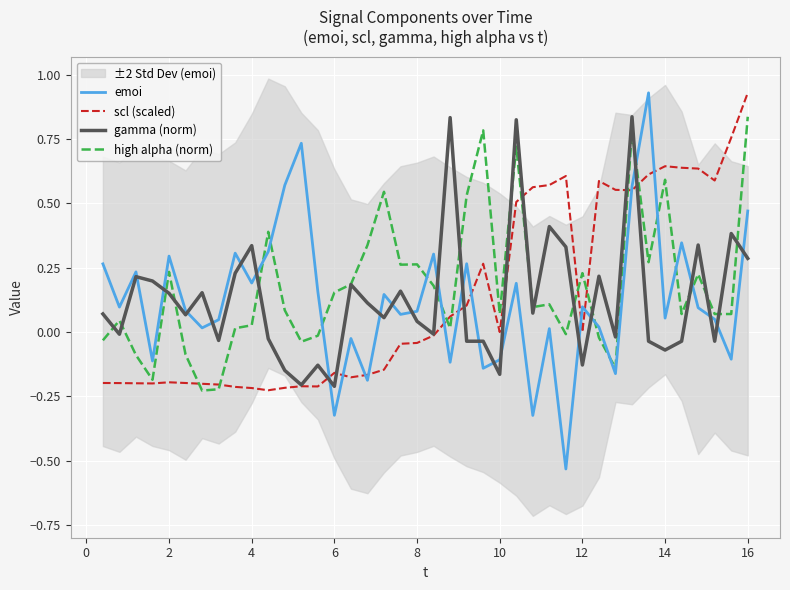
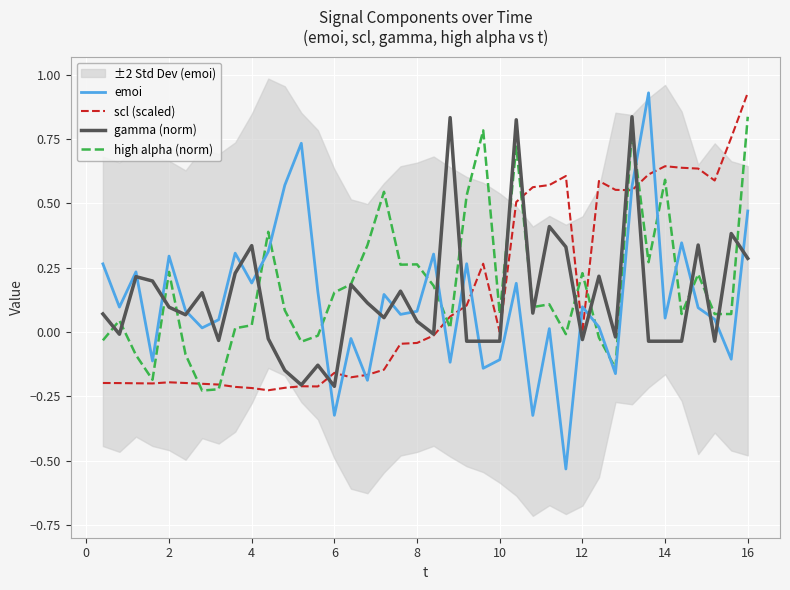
  {
    "emoi": {
      "2": 0.30,
      "4": 0.19,
      "6": -0.32,
      "8": 0.08,
      "10": -0.11,
      "12": 0.10,
      "14": 0.05,
      "16": 0.47
    },
    "scl (scaled)": {
      "2": -0.20,
      "4": -0.22,
      "6": -0.16,
      "8": -0.04,
      "10": 0.00,
      "12": 0.00,
      "14": 0.64,
      "16": 0.93
    },
    "gamma (norm)": {
-     "2": 0.15,
+     "2": 0.10,
      "4": 0.34,
      "6": -0.21,
      "8": 0.04,
-     "10": -0.16,
-     "12": -0.13,
-     "14": -0.07,
+     "10": -0.04,
+     "12": -0.03,
+     "14": -0.04,
      "16": 0.29
    },
    "high alpha (norm)": {
      "2": 0.23,
      "4": 0.03,
      "6": 0.15,
      "8": 0.26,
      "10": 0.07,
      "12": 0.23,
      "14": 0.59,
      "16": 0.84
    }
  }
